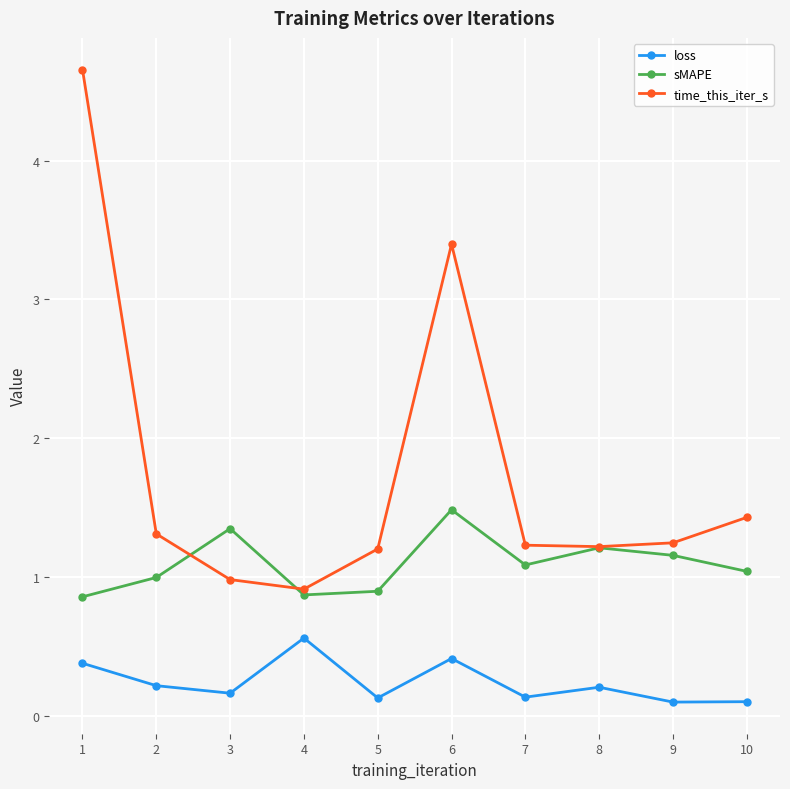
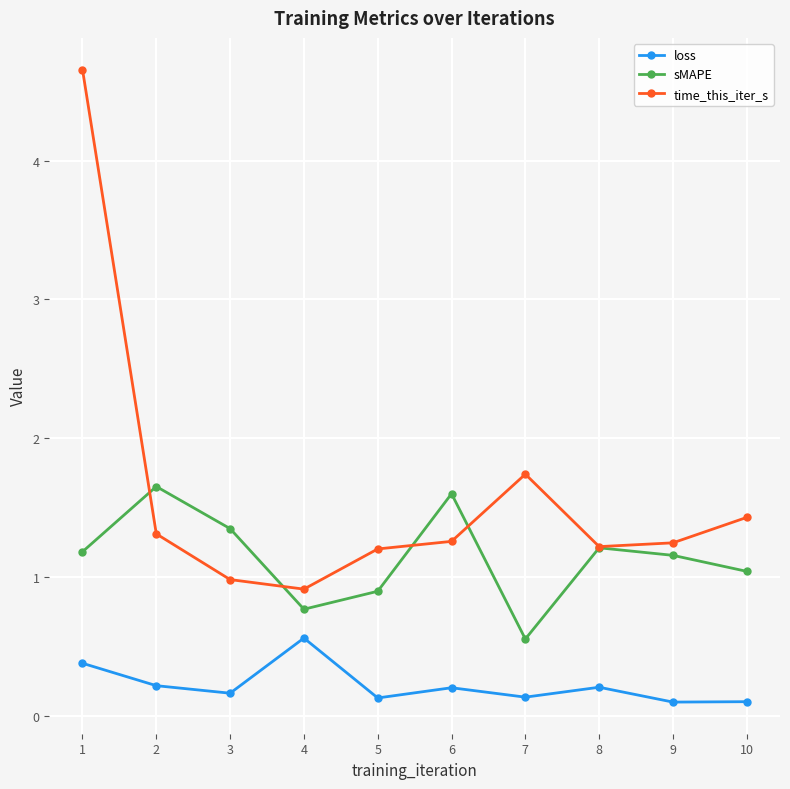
  {
    "loss": {
      "1": 0.38,
      "2": 0.22,
      "3": 0.17,
      "4": 0.56,
      "5": 0.13,
-     "6": 0.42,
+     "6": 0.21,
      "7": 0.14,
      "8": 0.21,
      "9": 0.10,
      "10": 0.10
    },
    "sMAPE": {
-     "1": 0.86,
-     "2": 1.00,
+     "1": 1.18,
+     "2": 1.65,
      "3": 1.35,
-     "4": 0.87,
+     "4": 0.77,
      "5": 0.90,
-     "6": 1.49,
-     "7": 1.09,
+     "6": 1.60,
+     "7": 0.56,
      "9": 1.16,
      "10": 1.04
    },
    "time_this_iter_s": {
      "1": 4.65,
      "2": 1.31,
      "3": 0.98,
      "4": 0.92,
      "5": 1.20,
-     "6": 3.40,
-     "7": 1.23,
+     "6": 1.26,
+     "7": 1.74,
      "9": 1.25,
      "10": 1.43
    }
  }
